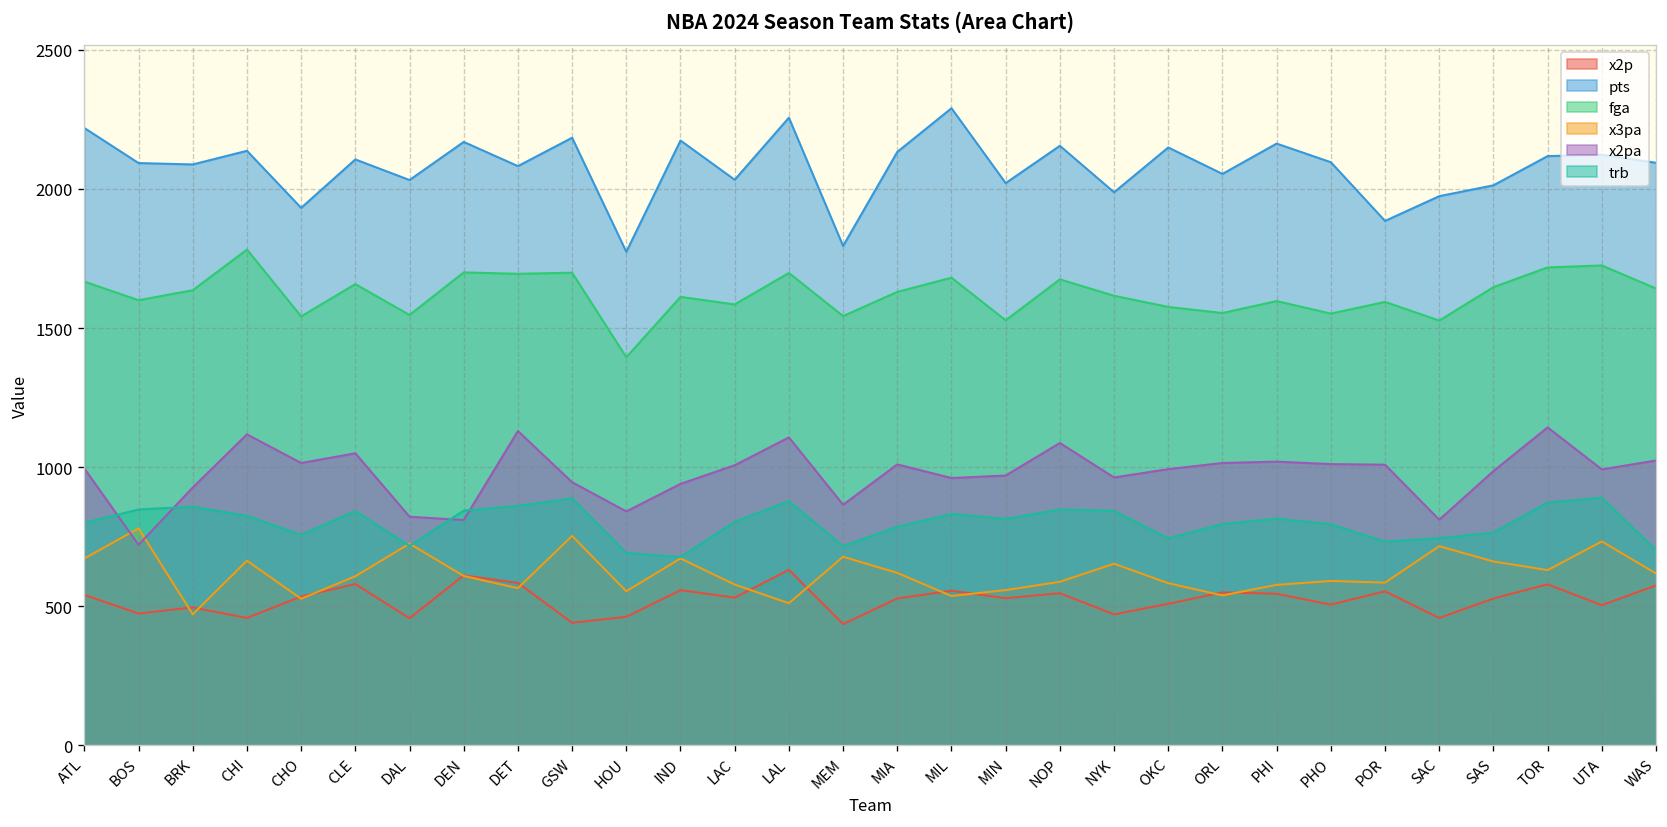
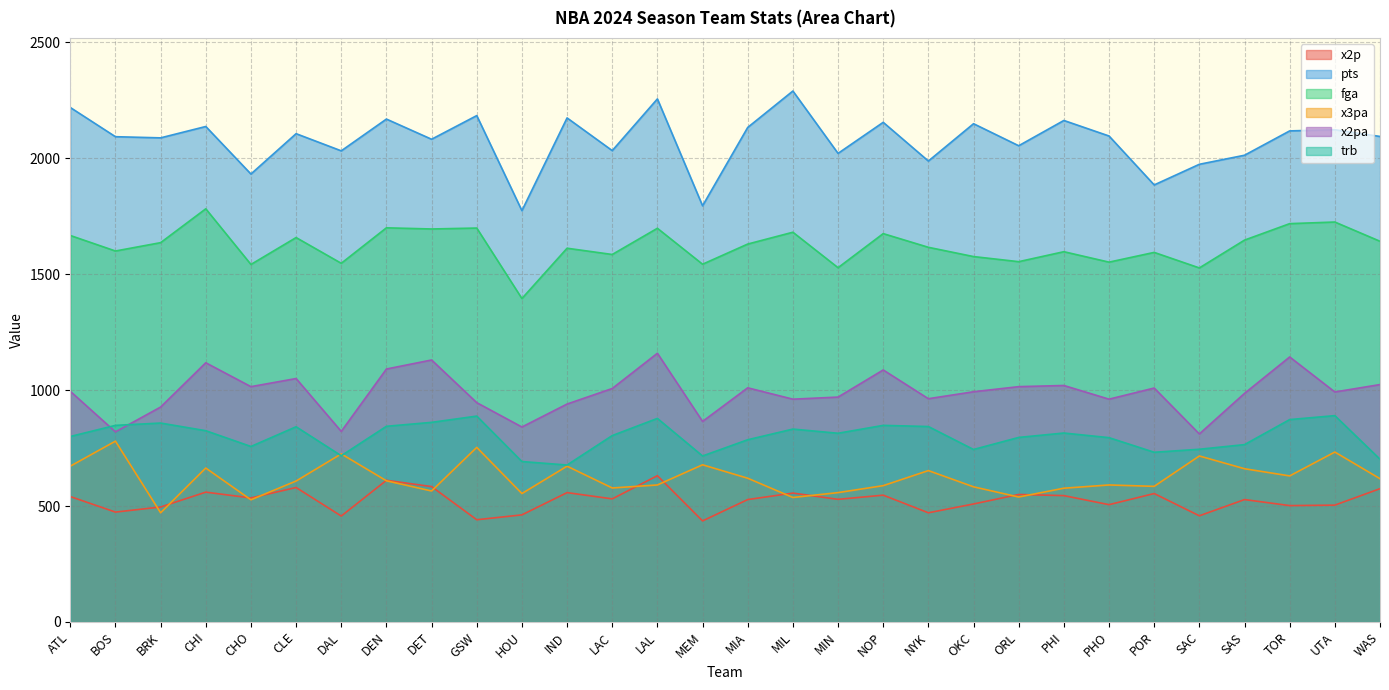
  {
    "x2p": {
      "ATL": 540,
      "BOS": 470,
      "BRK": 500,
-     "CHI": 460,
+     "CHI": 560,
      "CLE": 580,
      "DAL": 460,
      "DET": 580,
      "GSW": 440,
      "HOU": 460,
      "IND": 560,
      "LAC": 530,
      "LAL": 630,
      "MEM": 440,
      "MIA": 530,
      "MIL": 560,
      "MIN": 530,
      "NOP": 550,
      "NYK": 470,
      "OKC": 510,
      "PHI": 550,
      "PHO": 510,
      "POR": 550,
      "SAC": 460,
      "SAS": 530,
-     "TOR": 580,
+     "TOR": 500,
      "UTA": 500,
      "WAS": 580
    },
    "x3pa": {
      "ATL": 670,
      "BOS": 780,
      "BRK": 470,
      "CHI": 660,
      "CLE": 610,
      "DET": 570,
      "GSW": 750,
      "HOU": 550,
      "LAC": 580,
-     "LAL": 510,
+     "LAL": 590,
      "MEM": 680,
      "MIA": 620,
      "MIL": 540,
      "MIN": 560,
      "NOP": 590,
      "NYK": 650,
      "OKC": 580,
      "PHI": 580,
      "PHO": 590,
      "POR": 590,
      "SAC": 720,
      "SAS": 660,
      "TOR": 630,
      "UTA": 730,
      "WAS": 620
    },
    "x2pa": {
      "ATL": 1000,
-     "BOS": 720,
+     "BOS": 820,
      "BRK": 930,
      "CHI": 1120,
      "CHO": 1020,
      "CLE": 1050,
      "DAL": 820,
-     "DEN": 810,
+     "DEN": 1090,
      "DET": 1130,
      "GSW": 950,
      "HOU": 840,
      "IND": 940,
      "LAC": 1010,
-     "LAL": 1110,
+     "LAL": 1160,
      "MEM": 870,
      "MIA": 1010,
      "MIL": 960,
      "MIN": 970,
      "NOP": 1090,
      "NYK": 960,
      "OKC": 990,
      "ORL": 1020,
      "PHI": 1020,
-     "PHO": 1010,
+     "PHO": 960,
      "POR": 1010,
      "SAC": 810,
      "SAS": 990,
      "TOR": 1140,
      "UTA": 990,
      "WAS": 1020
    }
  }
